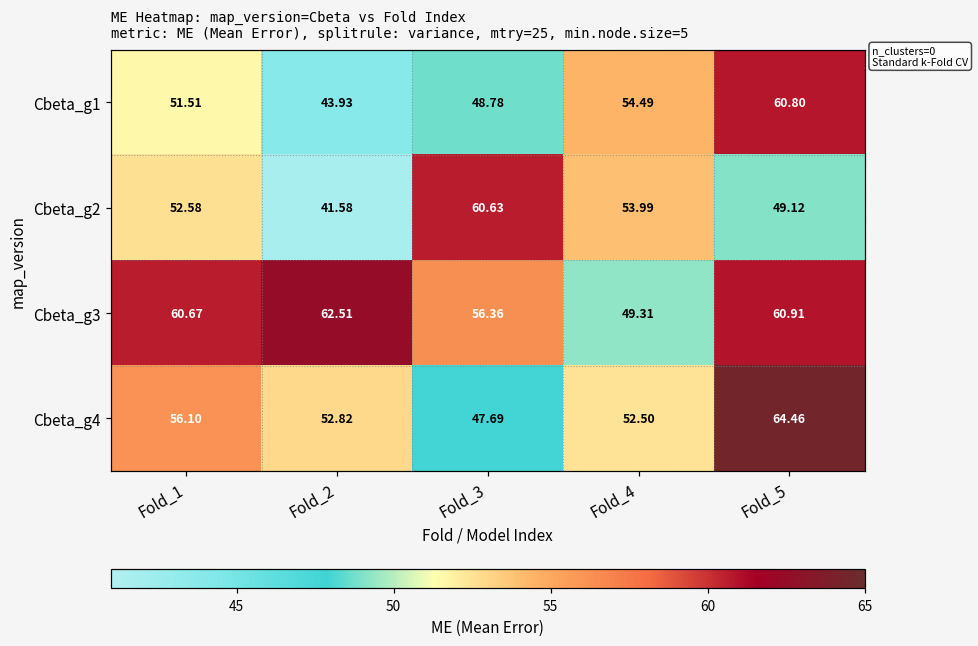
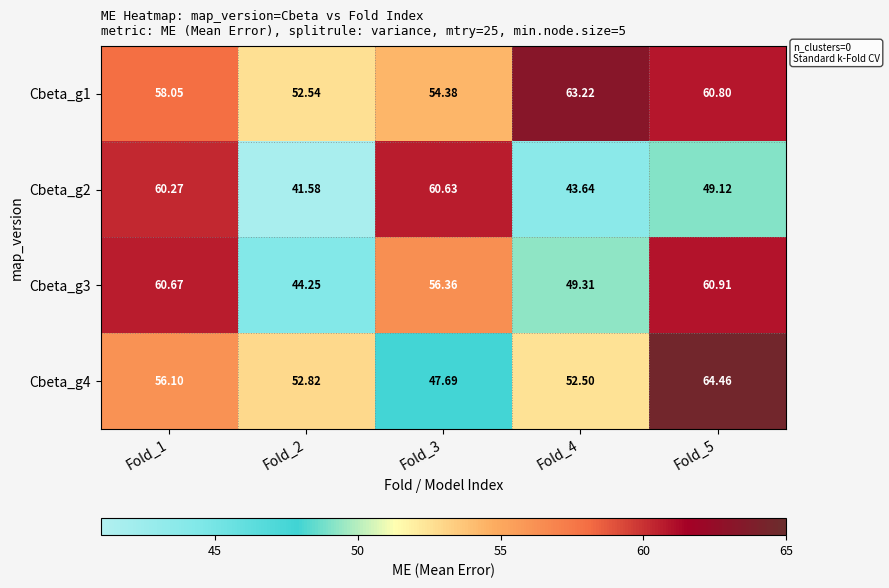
  {
    "Cbeta_g1": {
-     "Fold_1": 51.51,
-     "Fold_2": 43.93,
-     "Fold_3": 48.78,
-     "Fold_4": 54.49,
+     "Fold_1": 58.05,
+     "Fold_2": 52.54,
+     "Fold_3": 54.38,
+     "Fold_4": 63.22,
      "Fold_5": 60.80
    },
    "Cbeta_g2": {
-     "Fold_1": 52.58,
+     "Fold_1": 60.27,
      "Fold_2": 41.58,
      "Fold_3": 60.63,
-     "Fold_4": 53.99,
+     "Fold_4": 43.64,
      "Fold_5": 49.12
    },
    "Cbeta_g3": {
      "Fold_1": 60.67,
-     "Fold_2": 62.51,
+     "Fold_2": 44.25,
      "Fold_3": 56.36,
      "Fold_4": 49.31,
      "Fold_5": 60.91
    },
    "Cbeta_g4": {
      "Fold_1": 56.10,
      "Fold_2": 52.82,
      "Fold_3": 47.69,
      "Fold_4": 52.50,
      "Fold_5": 64.46
    }
  }
